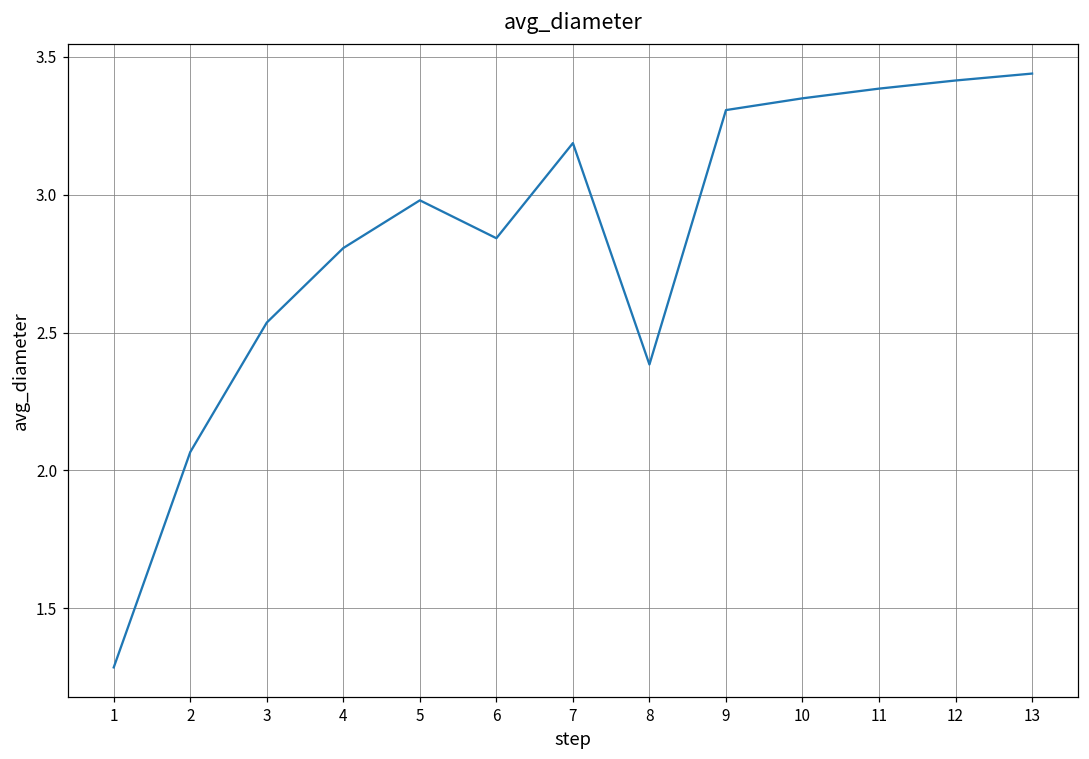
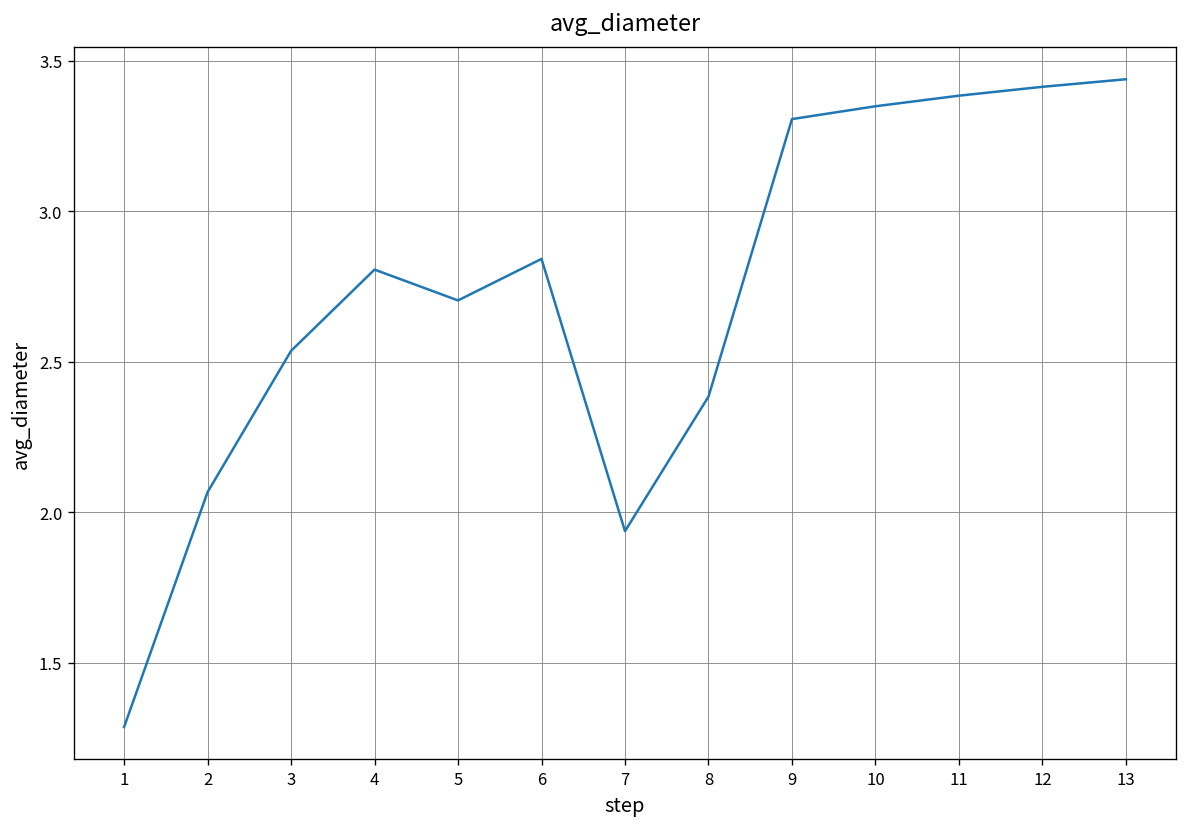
  {
    "1": 1.29,
    "2": 2.07,
    "3": 2.54,
    "4": 2.81,
-   "5": 2.98,
+   "5": 2.70,
    "6": 2.84,
-   "7": 3.19,
+   "7": 1.94,
    "8": 2.38,
    "9": 3.31,
    "10": 3.35,
    "11": 3.38,
    "12": 3.41,
    "13": 3.44
  }
